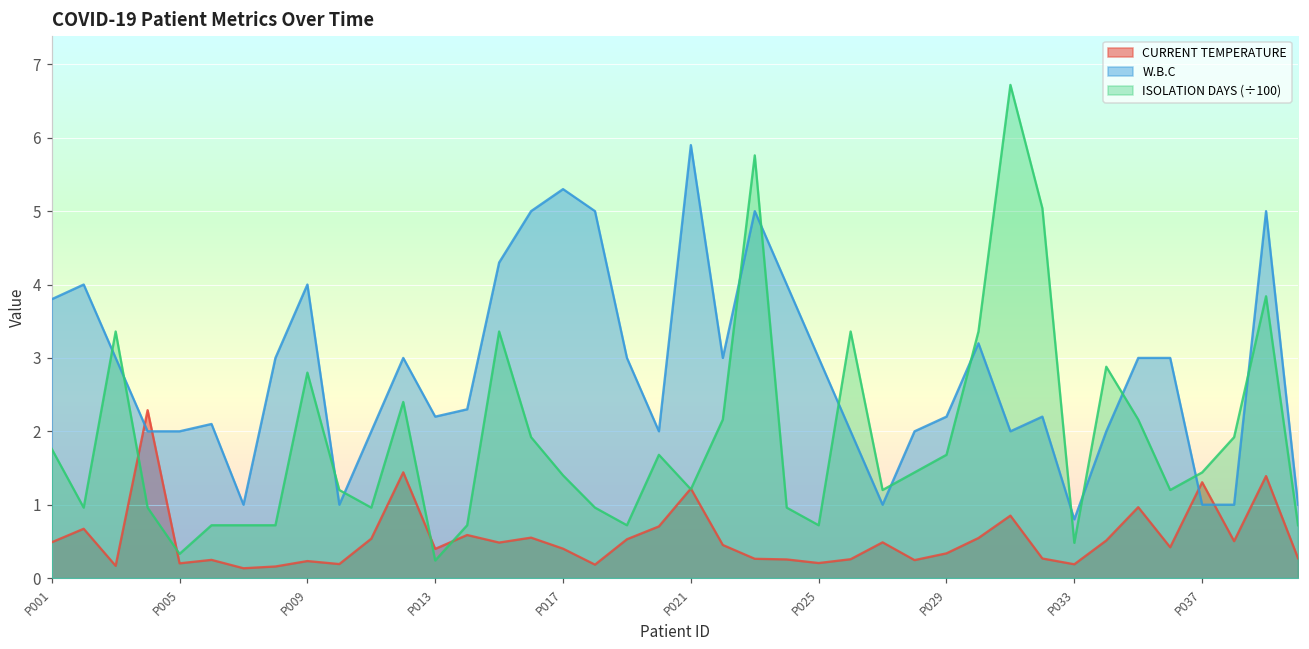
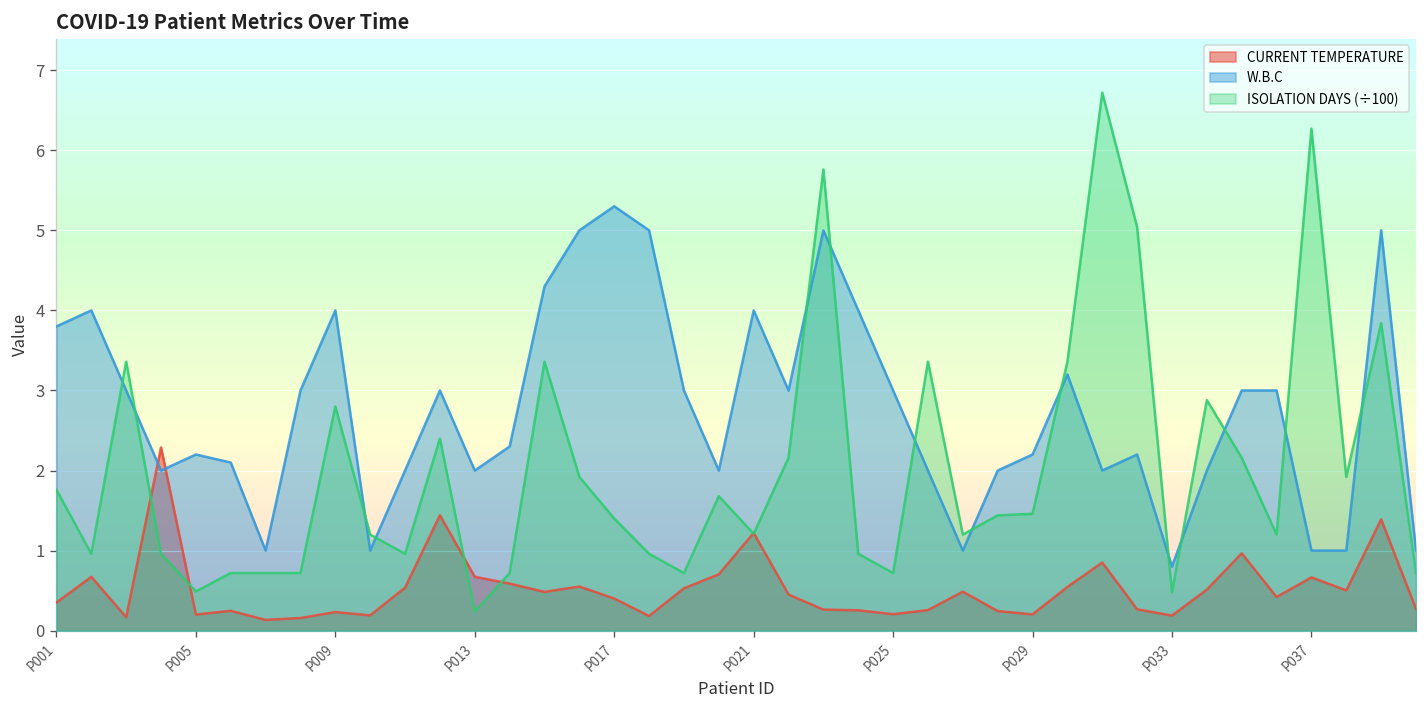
  {
    "CURRENT TEMPERATURE": {
-     "P001": 0.5,
+     "P001": 0.4,
      "P005": 0.2,
      "P009": 0.2,
-     "P013": 0.4,
+     "P013": 0.7,
      "P017": 0.4,
      "P025": 0.2,
-     "P029": 0.3,
+     "P029": 0.2,
      "P033": 0.2,
-     "P037": 1.3
+     "P037": 0.7
    },
    "W.B.C": {
      "P001": 3.8,
-     "P005": 2.0,
+     "P005": 2.2,
      "P009": 4.0,
-     "P013": 2.2,
+     "P013": 2.0,
      "P017": 5.3,
-     "P021": 5.9,
+     "P021": 4.0,
      "P025": 3.0,
      "P029": 2.2,
      "P033": 0.8,
      "P037": 1.0
    },
    "ISOLATION DAYS (÷100)": {
      "P001": 1.8,
-     "P005": 0.3,
+     "P005": 0.5,
      "P009": 2.8,
      "P013": 0.2,
      "P017": 1.4,
      "P025": 0.7,
-     "P029": 1.7,
+     "P029": 1.5,
      "P033": 0.5,
-     "P037": 1.4
+     "P037": 6.3
    }
  }
